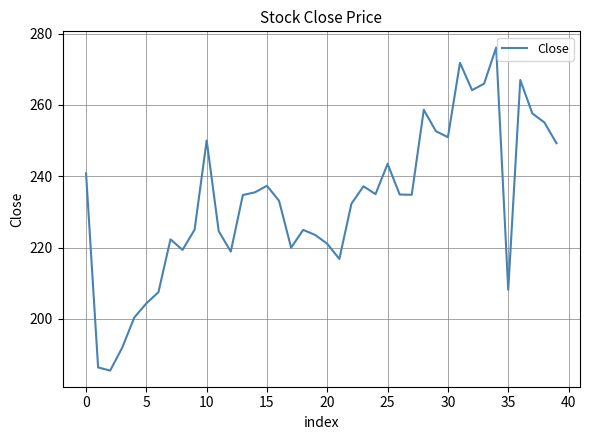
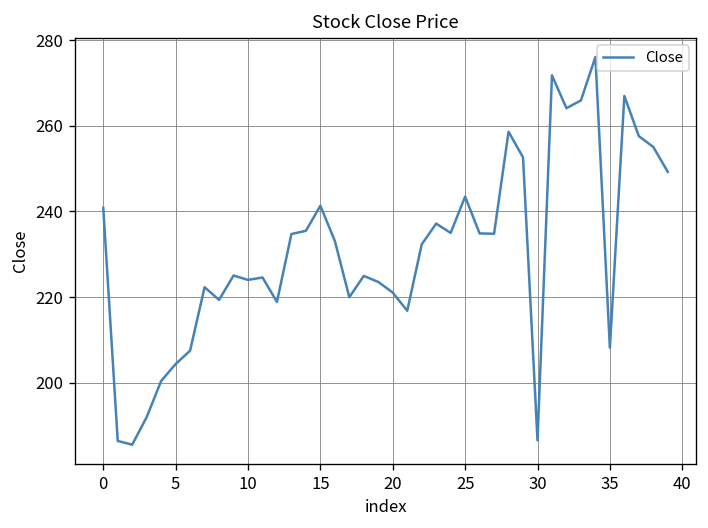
  {
    "0": 241,
    "5": 204,
-   "10": 250,
-   "15": 237,
+   "10": 224,
+   "15": 241,
    "20": 221,
    "25": 243,
-   "30": 251,
+   "30": 187,
    "35": 208
  }
